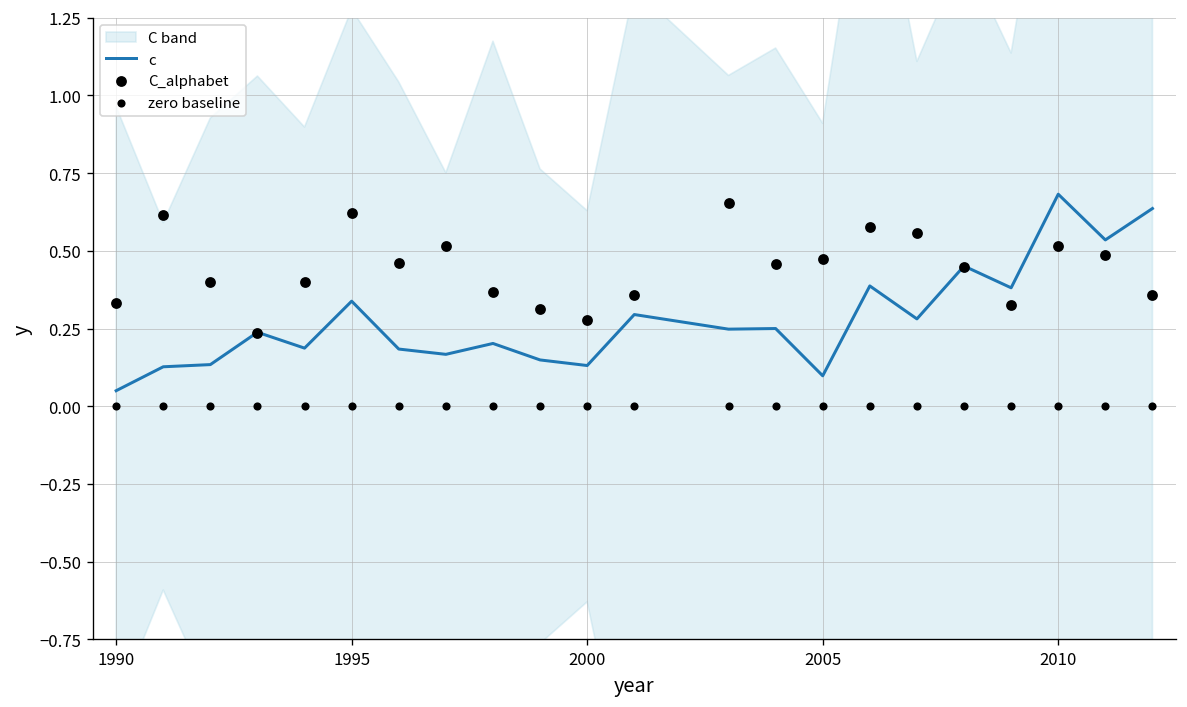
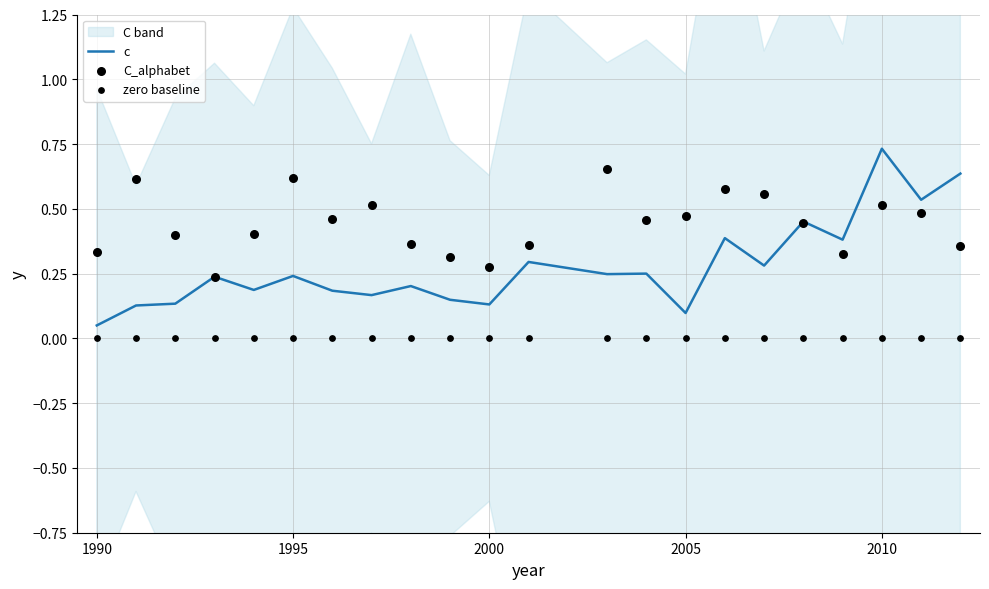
  {
    "c": {
      "1990": 0.05,
-     "1995": 0.34,
+     "1995": 0.24,
      "2000": 0.13,
      "2005": 0.10,
-     "2010": 0.68
+     "2010": 0.73
    },
    "C band": {
-     "2005": 0.91
+     "2005": 1.02
    }
  }
